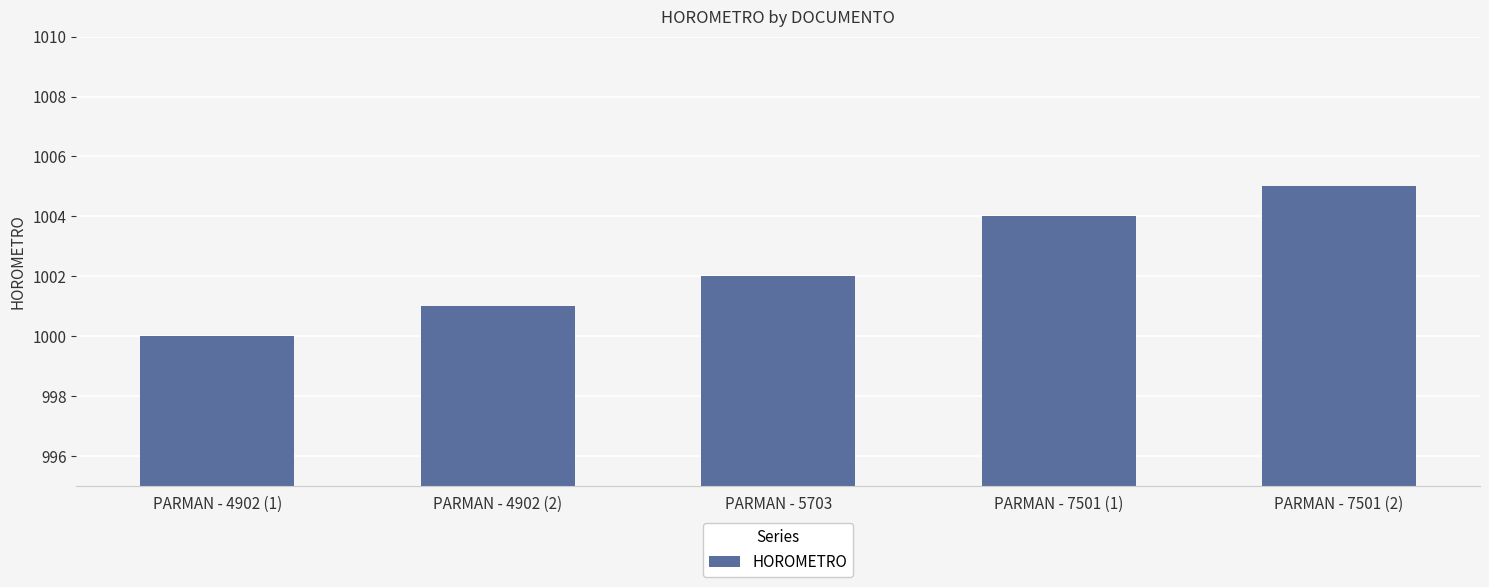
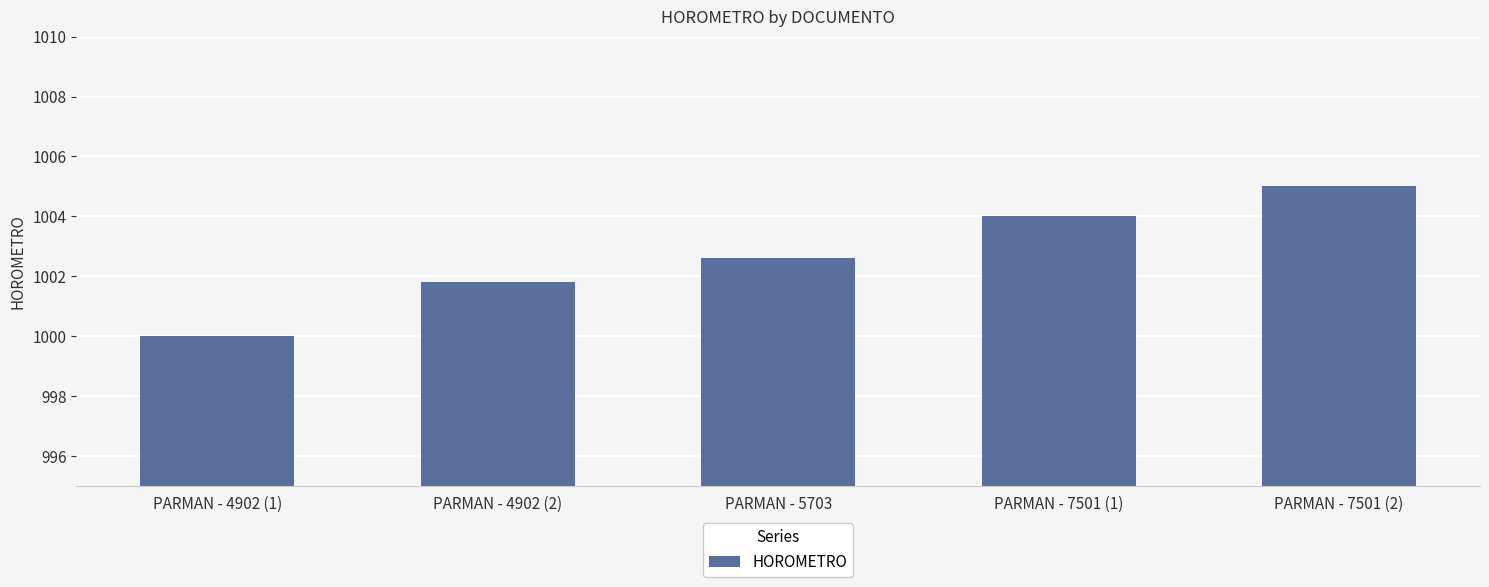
  {
    "PARMAN - 4902 (1)": 1000.0,
-   "PARMAN - 4902 (2)": 1001.0,
-   "PARMAN - 5703": 1002.0,
+   "PARMAN - 4902 (2)": 1001.8,
+   "PARMAN - 5703": 1002.6,
    "PARMAN - 7501 (1)": 1004.0,
    "PARMAN - 7501 (2)": 1005.0
  }
